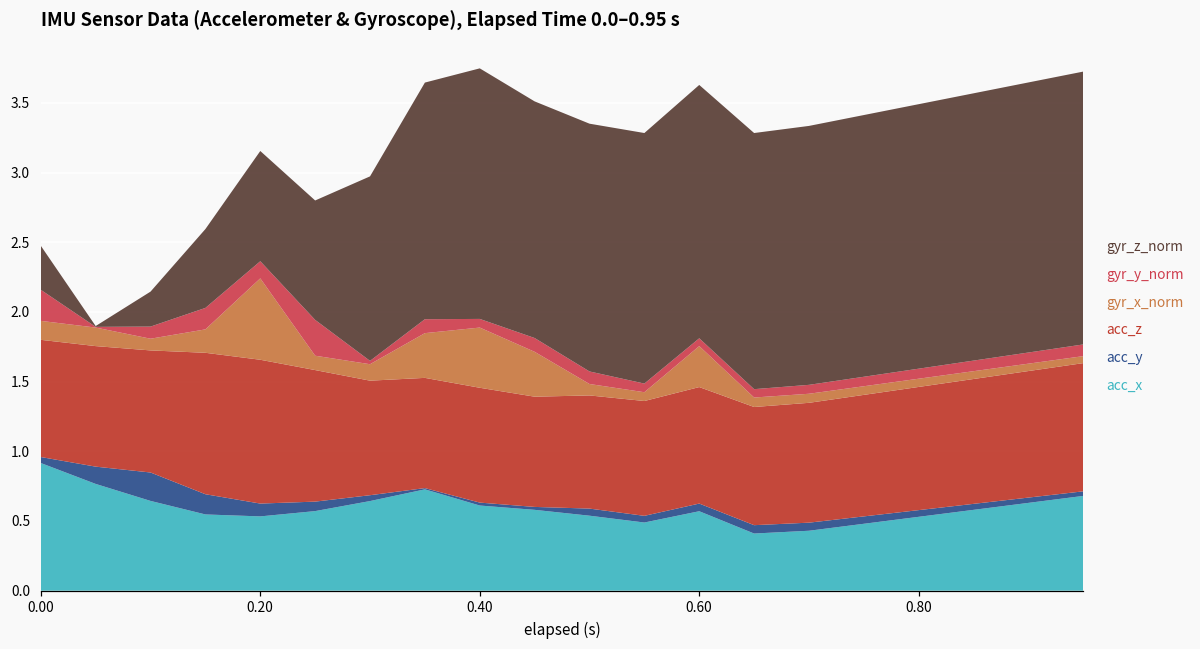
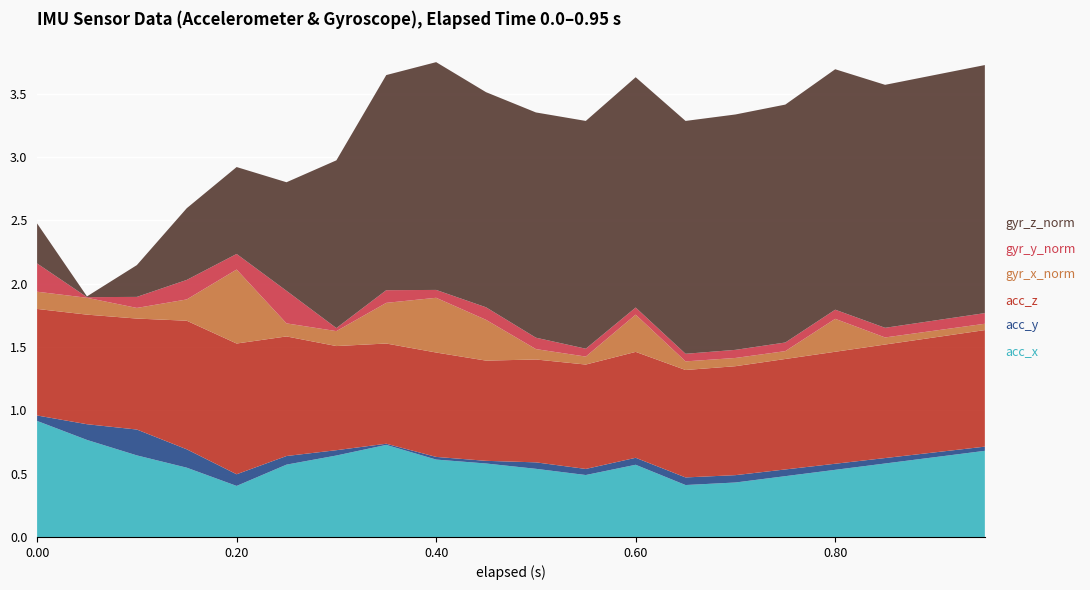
  {
    "acc_x": {
      "0.00": 0.92,
-     "0.20": 0.53,
+     "0.20": 0.40,
      "0.40": 0.61,
      "0.60": 0.57,
      "0.80": 0.53
    },
    "acc_y": {
      "0.00": 0.04,
      "0.20": 0.09,
      "0.40": 0.02,
      "0.60": 0.06,
      "0.80": 0.05
    },
    "gyr_x_norm": {
      "0.00": 0.14,
      "0.20": 0.58,
      "0.40": 0.43,
      "0.60": 0.29,
-     "0.80": 0.06
+     "0.80": 0.26
    },
    "gyr_z_norm": {
      "0.00": 0.32,
-     "0.20": 0.79,
+     "0.20": 0.69,
      "0.40": 1.80,
      "0.60": 1.82,
      "0.80": 1.90
    }
  }
